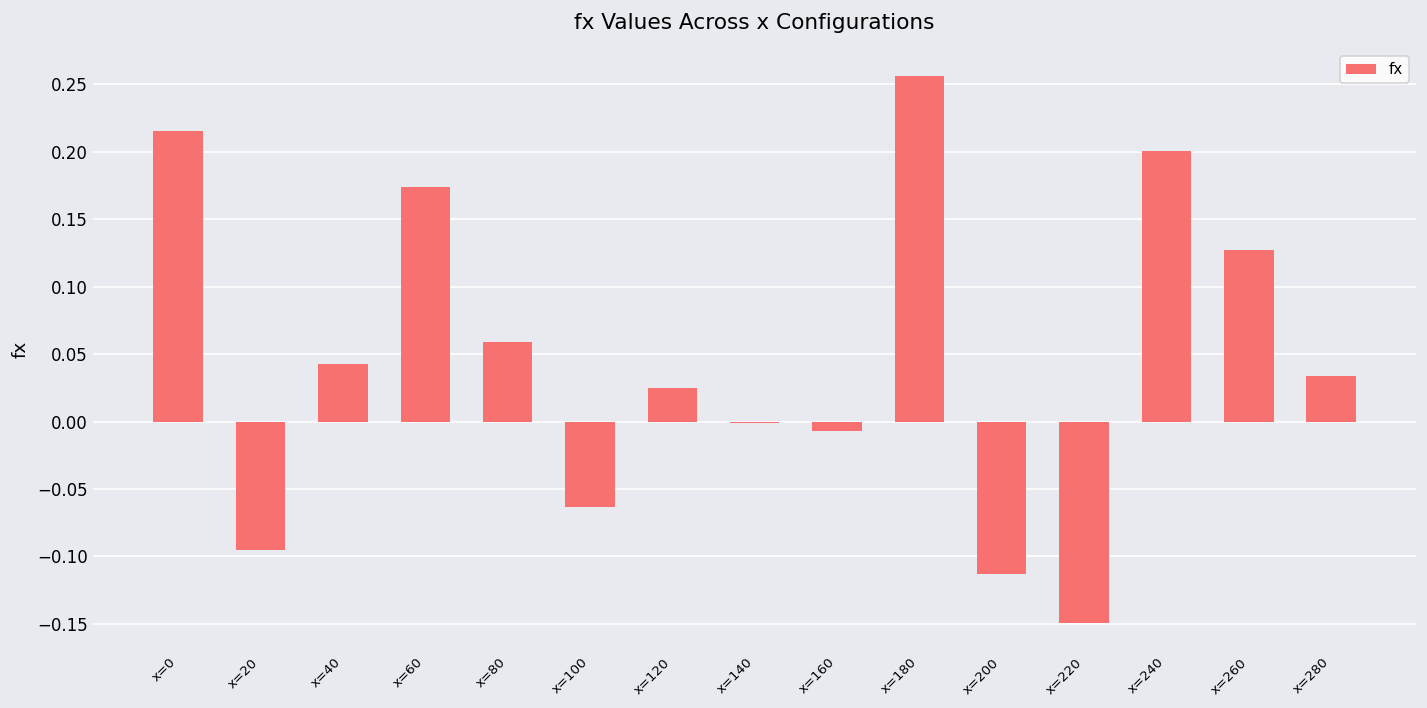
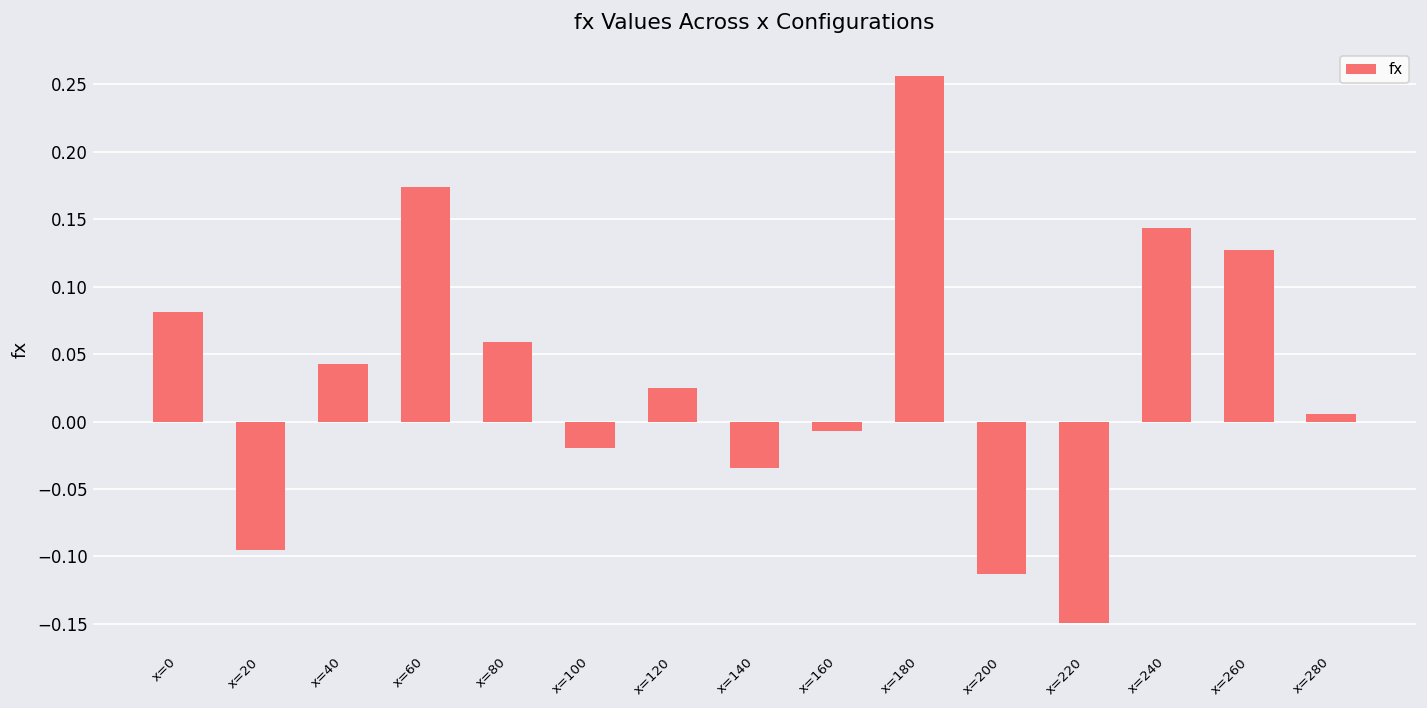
  {
-   "x=0": 0.215,
+   "x=0": 0.081,
    "x=20": -0.095,
    "x=40": 0.043,
    "x=60": 0.174,
    "x=80": 0.059,
-   "x=100": -0.063,
+   "x=100": -0.019,
    "x=120": 0.025,
-   "x=140": -0.001,
+   "x=140": -0.034,
    "x=160": -0.007,
    "x=180": 0.256,
    "x=200": -0.113,
    "x=220": -0.149,
-   "x=240": 0.200,
+   "x=240": 0.143,
    "x=260": 0.127,
-   "x=280": 0.034
+   "x=280": 0.005
  }
